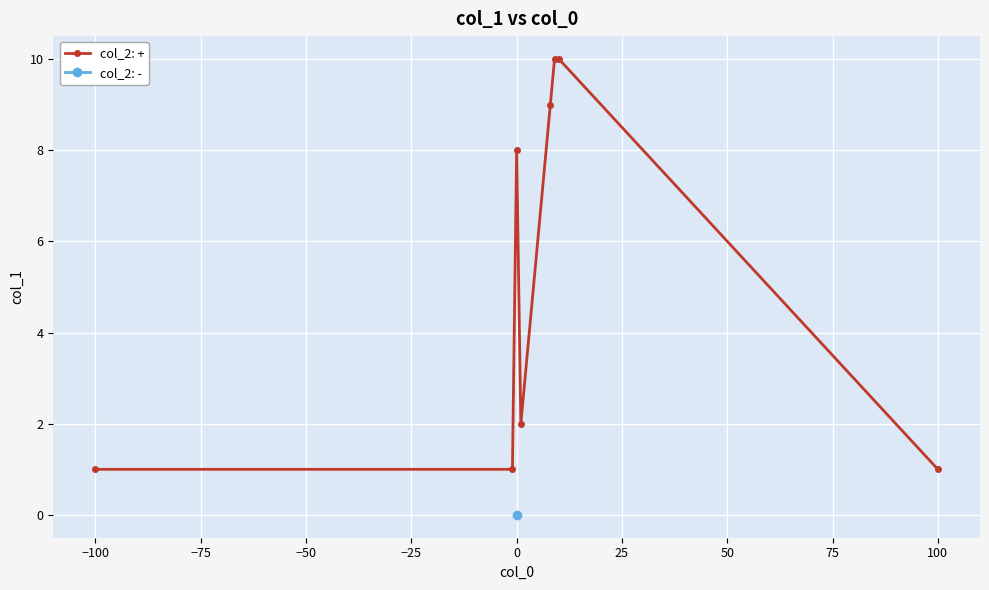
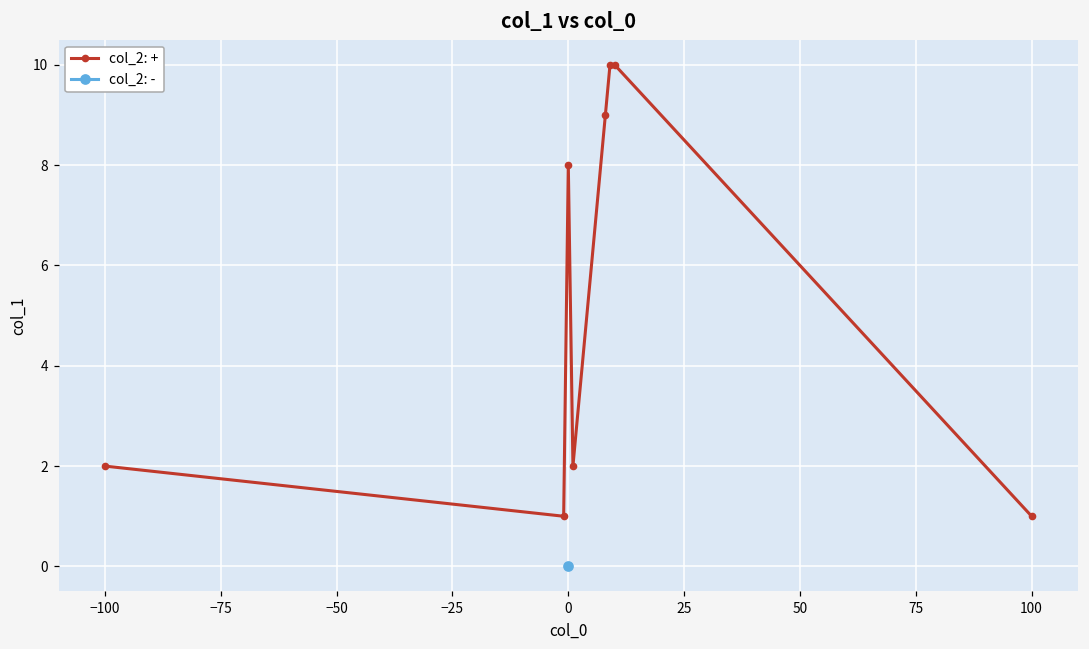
  {
    "col_2: +": {
-     "−100": 1,
+     "−100": 2,
      "0": 8,
      "100": 1
    },
    "col_2: -": {
      "0": 0
    }
  }
